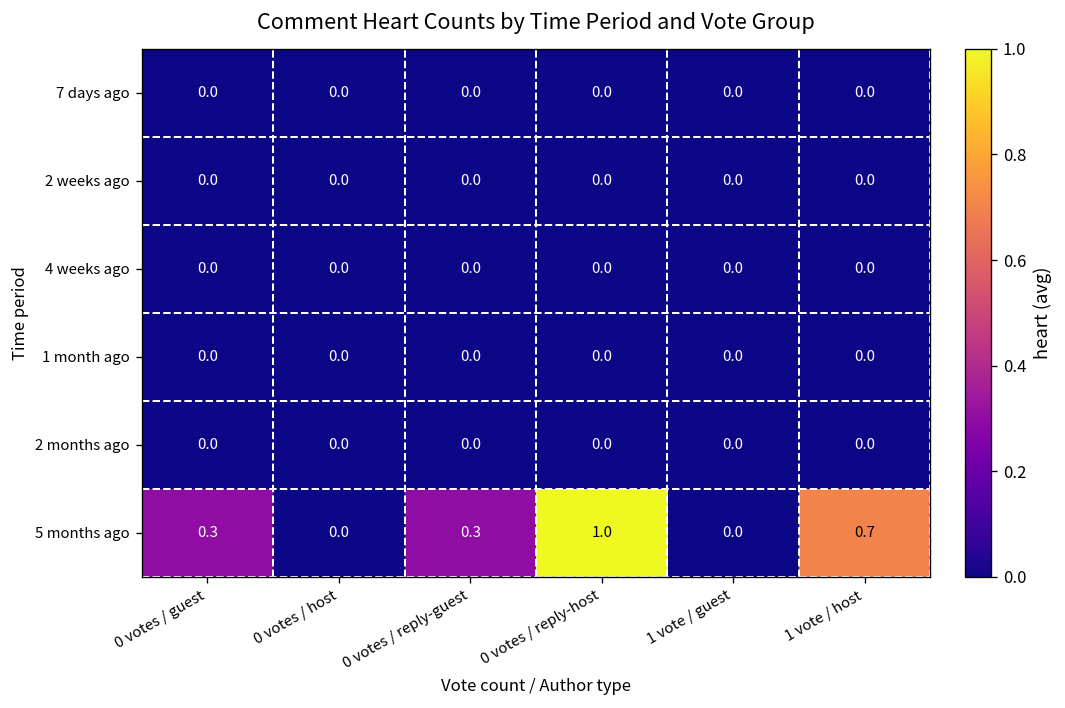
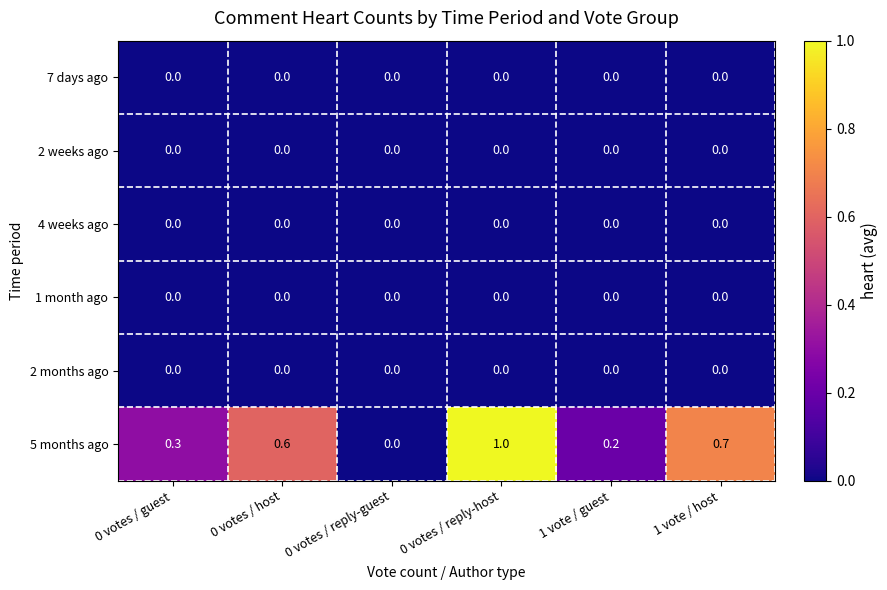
  {
    "7 days ago": {
      "0 votes / guest": 0.0,
      "0 votes / host": 0.0,
      "0 votes / reply-guest": 0.0,
      "0 votes / reply-host": 0.0,
      "1 vote / guest": 0.0,
      "1 vote / host": 0.0
    },
    "2 weeks ago": {
      "0 votes / guest": 0.0,
      "0 votes / host": 0.0,
      "0 votes / reply-guest": 0.0,
      "0 votes / reply-host": 0.0,
      "1 vote / guest": 0.0,
      "1 vote / host": 0.0
    },
    "4 weeks ago": {
      "0 votes / guest": 0.0,
      "0 votes / host": 0.0,
      "0 votes / reply-guest": 0.0,
      "0 votes / reply-host": 0.0,
      "1 vote / guest": 0.0,
      "1 vote / host": 0.0
    },
    "1 month ago": {
      "0 votes / guest": 0.0,
      "0 votes / host": 0.0,
      "0 votes / reply-guest": 0.0,
      "0 votes / reply-host": 0.0,
      "1 vote / guest": 0.0,
      "1 vote / host": 0.0
    },
    "2 months ago": {
      "0 votes / guest": 0.0,
      "0 votes / host": 0.0,
      "0 votes / reply-guest": 0.0,
      "0 votes / reply-host": 0.0,
      "1 vote / guest": 0.0,
      "1 vote / host": 0.0
    },
    "5 months ago": {
      "0 votes / guest": 0.3,
-     "0 votes / host": 0.0,
-     "0 votes / reply-guest": 0.3,
+     "0 votes / host": 0.6,
+     "0 votes / reply-guest": 0.0,
      "0 votes / reply-host": 1.0,
-     "1 vote / guest": 0.0,
+     "1 vote / guest": 0.2,
      "1 vote / host": 0.7
    }
  }
